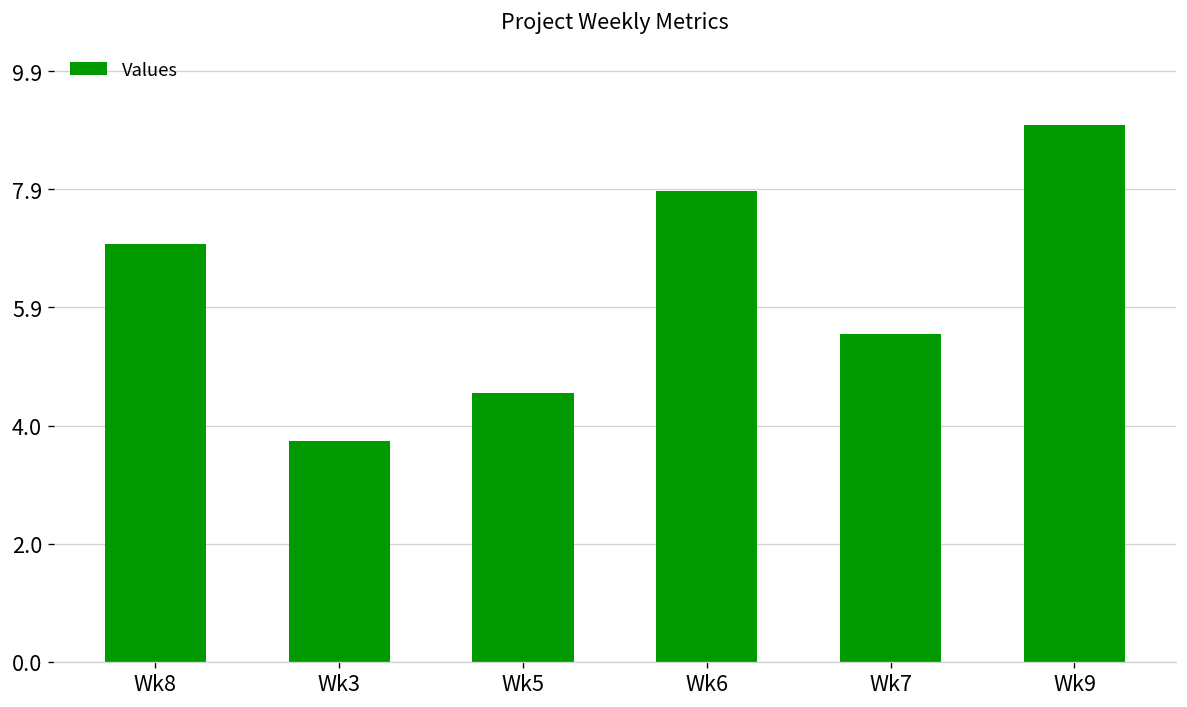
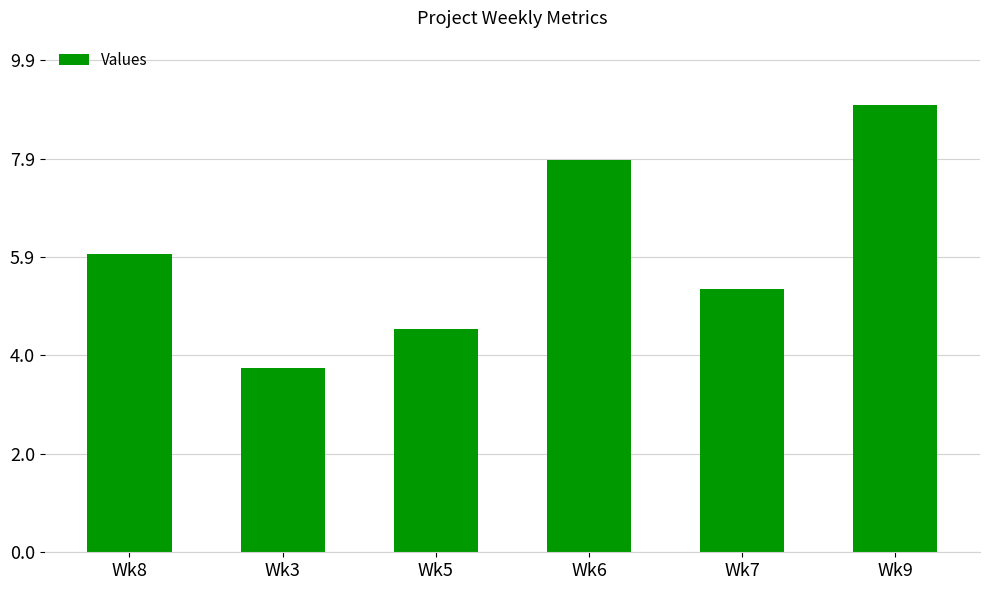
  {
-   "Wk8": 7,
+   "Wk8": 6,
    "Wk3": 3.7,
    "Wk5": 4.5,
    "Wk6": 7.9,
-   "Wk7": 5.5,
+   "Wk7": 5.3,
    "Wk9": 9.0
  }
